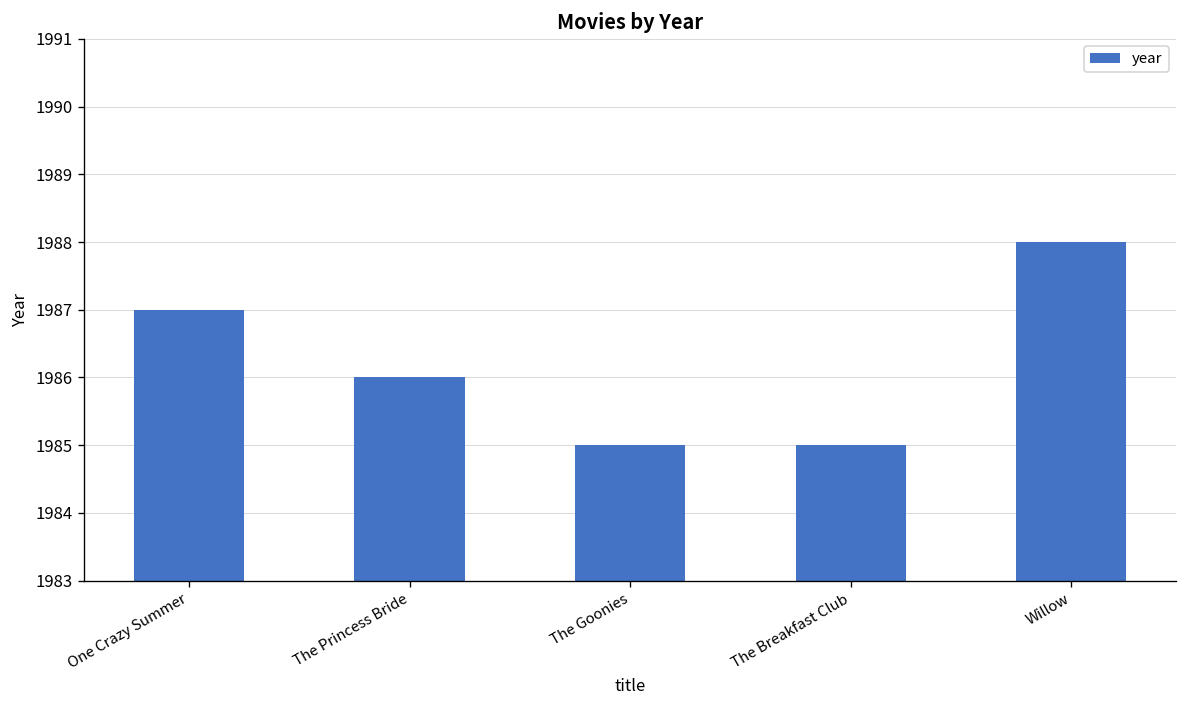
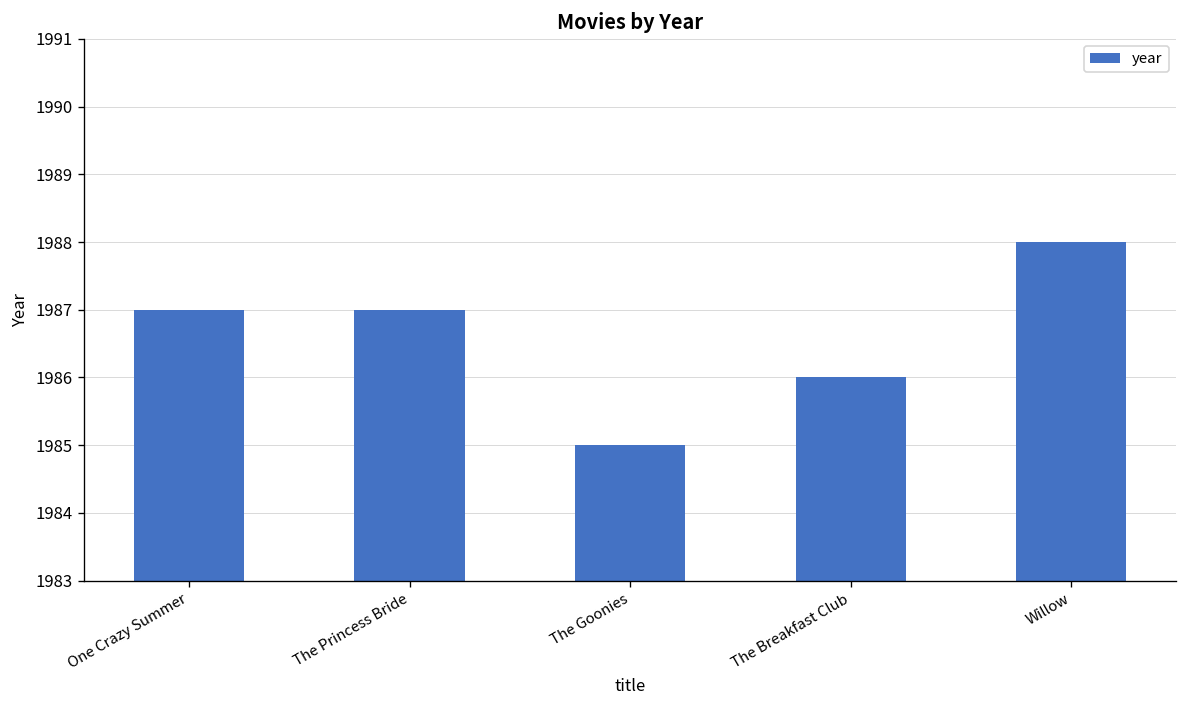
  {
    "One Crazy Summer": 1987,
-   "The Princess Bride": 1986,
+   "The Princess Bride": 1987,
    "The Goonies": 1985,
-   "The Breakfast Club": 1985,
+   "The Breakfast Club": 1986,
    "Willow": 1988
  }
